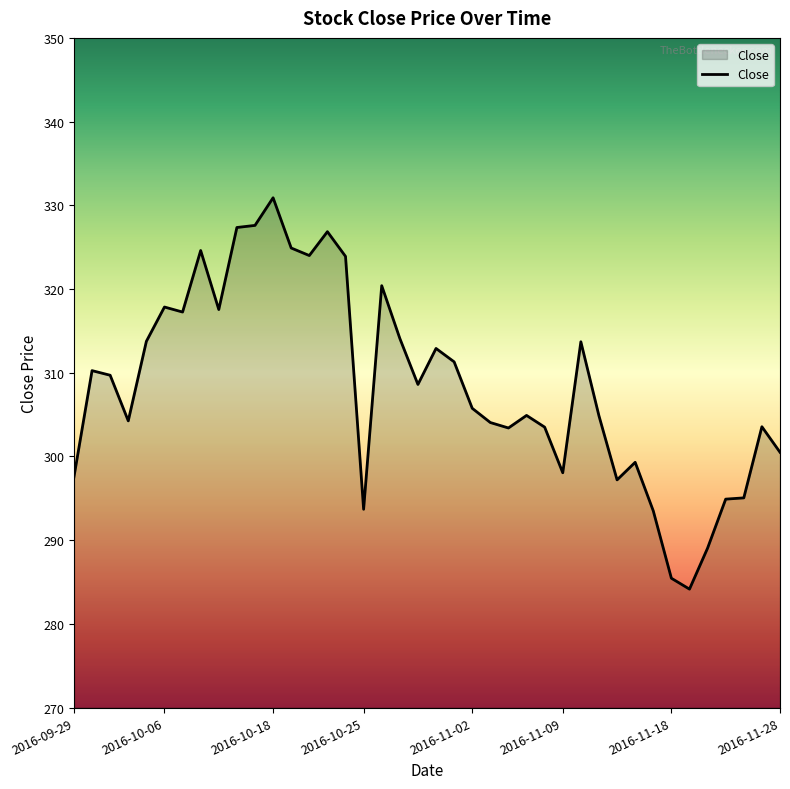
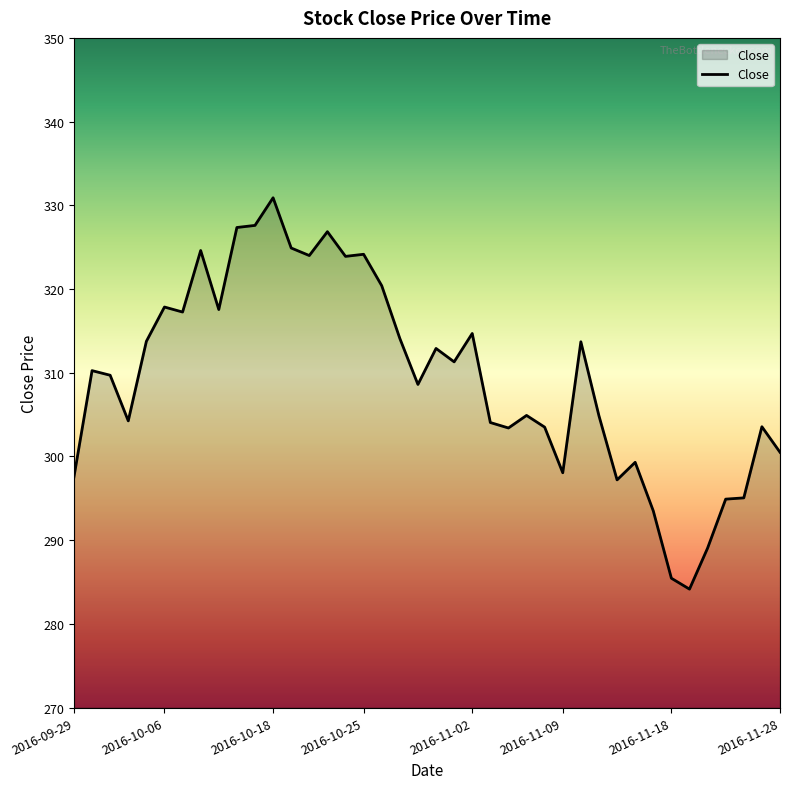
  {
    "2016-09-29": 298,
    "2016-10-06": 318,
    "2016-10-18": 331,
-   "2016-10-25": 294,
-   "2016-11-02": 306,
+   "2016-10-25": 324,
+   "2016-11-02": 315,
    "2016-11-09": 298,
    "2016-11-18": 285,
    "2016-11-28": 301
  }
